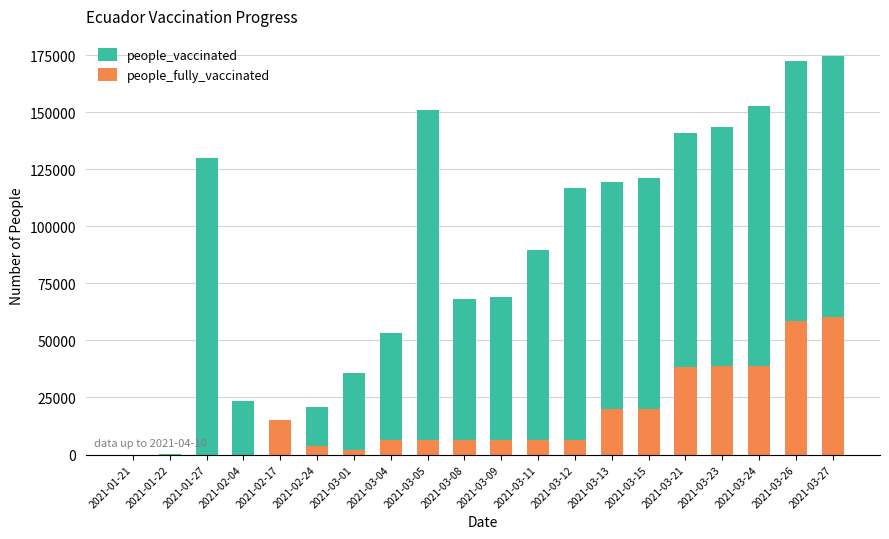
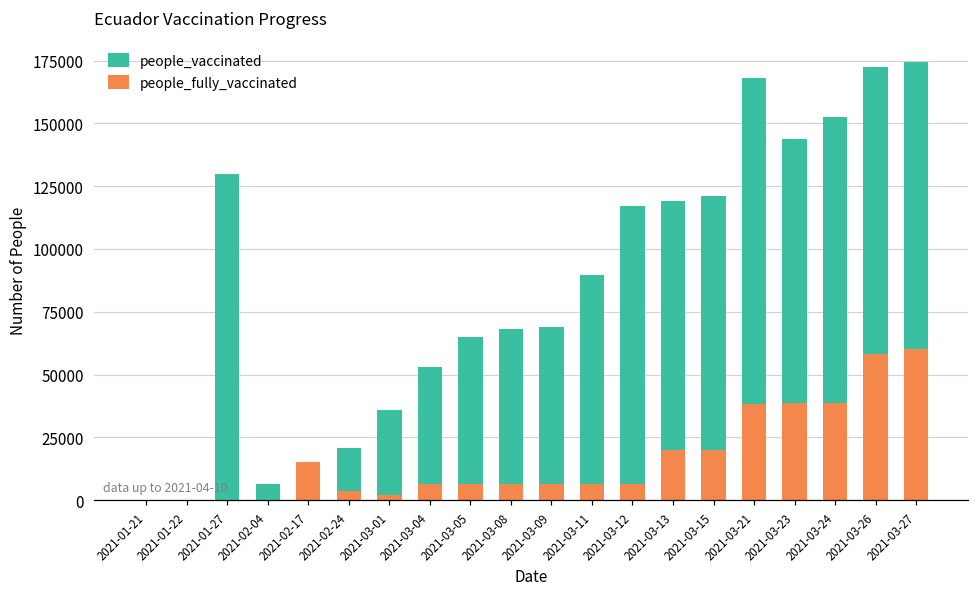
  {
    "people_vaccinated": {
      "2021-01-27": 130000,
-     "2021-02-04": 24000,
+     "2021-02-04": 6000,
      "2021-02-24": 21000,
      "2021-03-01": 36000,
      "2021-03-04": 53000,
-     "2021-03-05": 151000,
+     "2021-03-05": 65000,
      "2021-03-08": 68000,
      "2021-03-09": 69000,
      "2021-03-11": 90000,
      "2021-03-12": 117000,
      "2021-03-13": 119000,
      "2021-03-15": 121000,
-     "2021-03-21": 141000,
+     "2021-03-21": 168000,
      "2021-03-23": 144000,
      "2021-03-24": 153000,
      "2021-03-26": 172000,
      "2021-03-27": 175000
    },
    "people_fully_vaccinated": {
      "2021-02-04": 0,
      "2021-02-17": 15000
    }
  }
